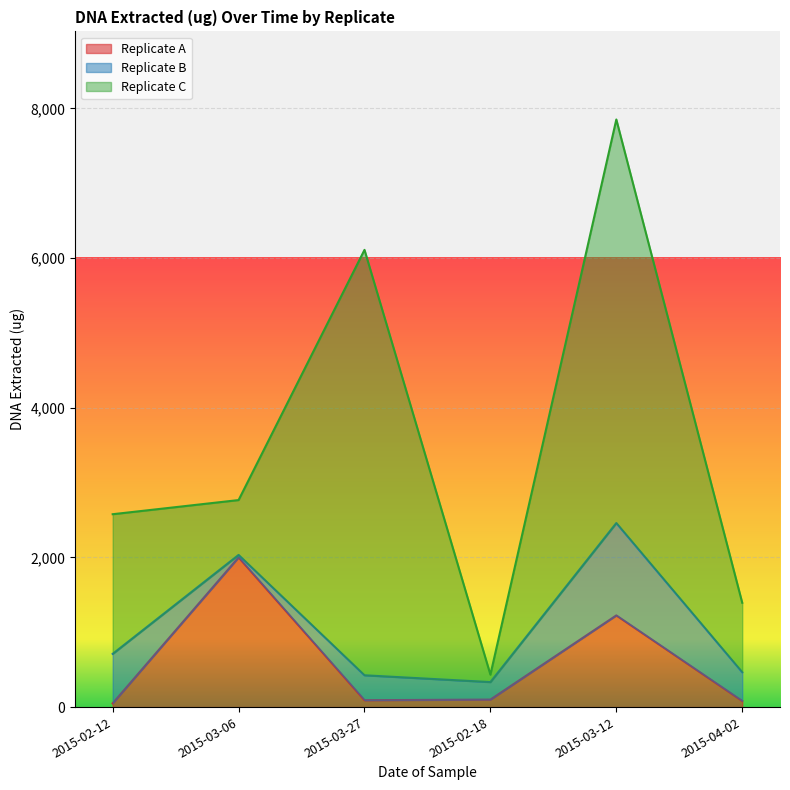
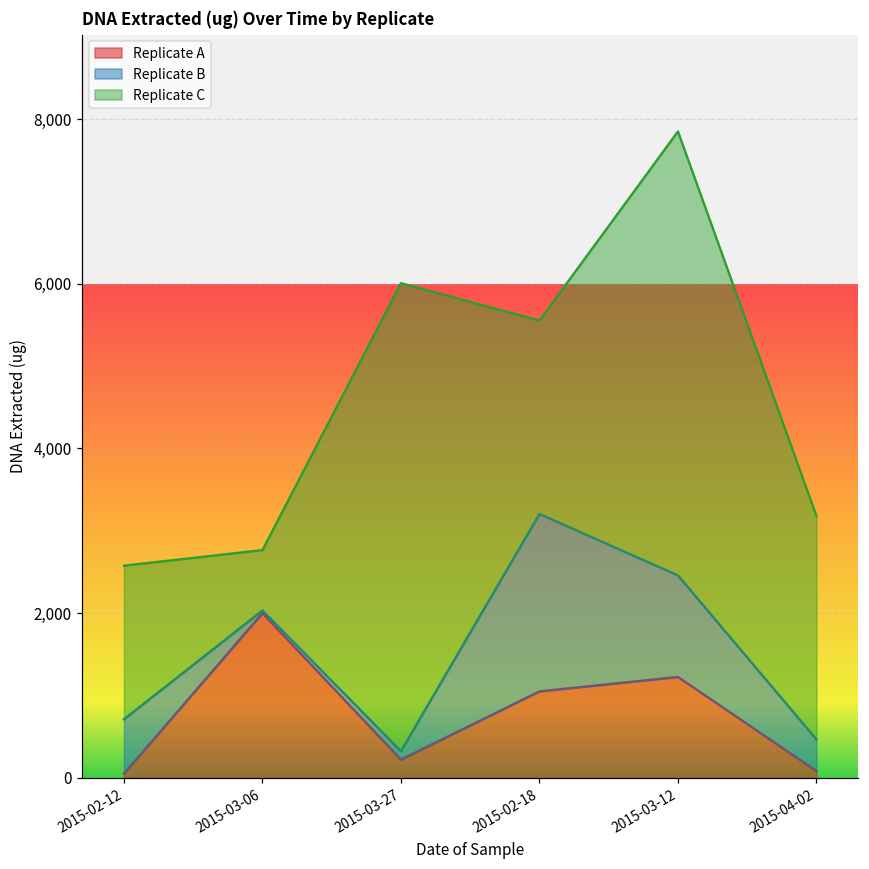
  {
    "Replicate A": {
      "2015-02-12": "100",
-     "2015-03-27": "100",
-     "2015-02-18": "100",
+     "2015-03-27": "200",
+     "2015-02-18": "1,100",
      "2015-03-12": "1,200",
      "2015-04-02": "100"
    },
    "Replicate B": {
      "2015-02-12": "700",
-     "2015-03-27": "300",
-     "2015-02-18": "200",
+     "2015-03-27": "100",
+     "2015-02-18": "2,200",
      "2015-03-12": "1,200",
      "2015-04-02": "400"
    },
    "Replicate C": {
      "2015-02-12": "1,900",
      "2015-03-06": "700",
      "2015-03-27": "5,700",
-     "2015-02-18": "100",
+     "2015-02-18": "2,300",
      "2015-03-12": "5,400",
-     "2015-04-02": "900"
+     "2015-04-02": "2,700"
    }
  }
